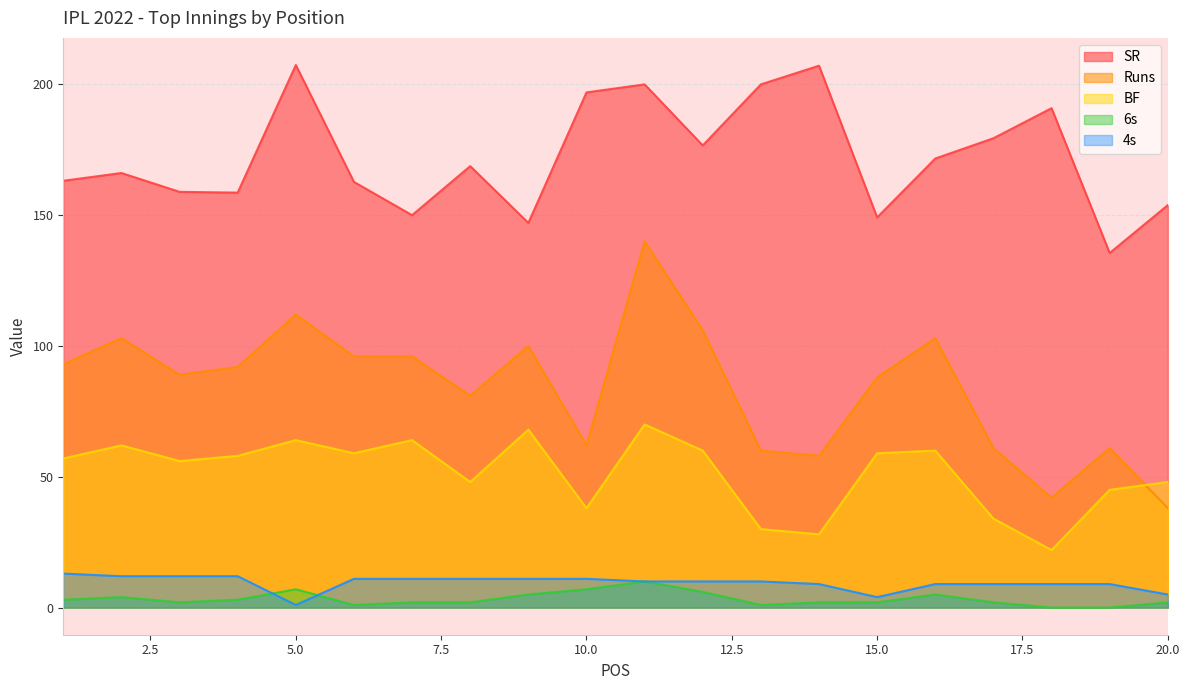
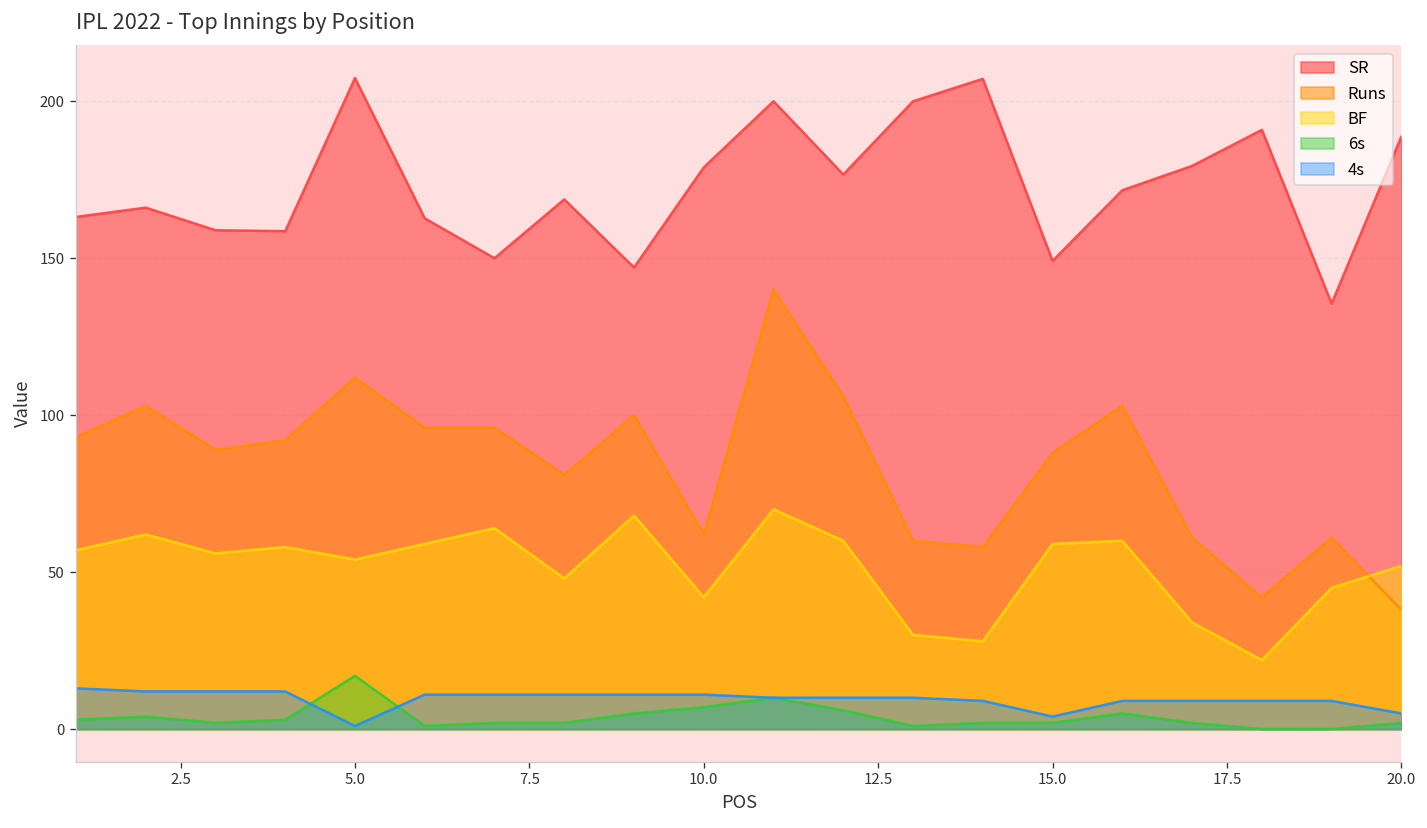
  {
    "SR": {
      "5.0": 207,
-     "10.0": 197,
+     "10.0": 179,
      "15.0": 149,
-     "20.0": 154
+     "20.0": 189
    },
    "Runs": {
      "5.0": 112,
      "10.0": 62,
      "15.0": 88,
      "20.0": 38
    },
    "BF": {
-     "5.0": 64,
-     "10.0": 38,
+     "5.0": 54,
+     "10.0": 42,
      "15.0": 59,
-     "20.0": 48
+     "20.0": 52
    },
    "6s": {
-     "5.0": 7,
+     "5.0": 17,
      "10.0": 7,
      "15.0": 2,
      "20.0": 2
    },
    "4s": {
      "5.0": 1,
      "10.0": 11,
      "15.0": 4,
      "20.0": 5
    }
  }
